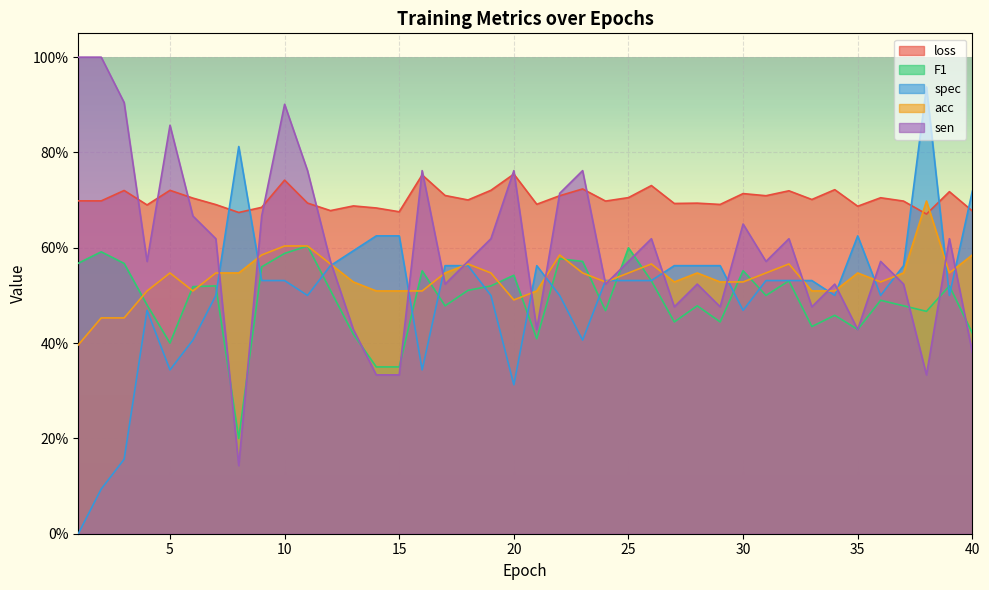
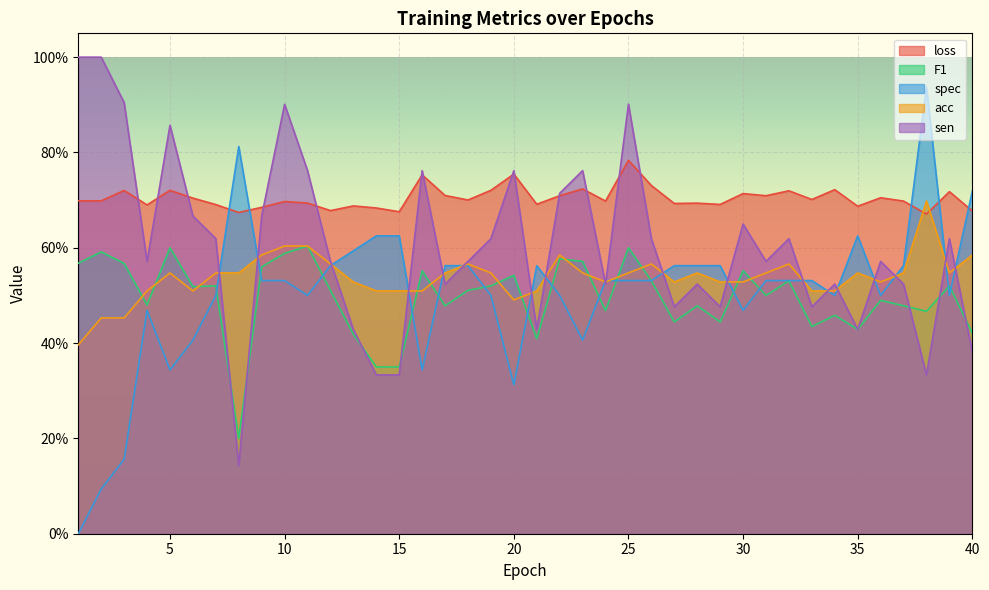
  {
    "loss": {
      "5": "72%",
-     "10": "74%",
+     "10": "70%",
      "15": "68%",
      "20": "75%",
-     "25": "71%",
+     "25": "78%",
      "30": "71%",
      "35": "69%",
      "40": "68%"
    },
    "F1": {
-     "5": "40%",
+     "5": "60%",
      "10": "59%",
      "15": "35%",
      "20": "54%",
      "25": "60%",
      "30": "55%",
      "40": "42%"
    },
    "spec": {
      "5": "34%",
      "10": "53%",
      "15": "63%",
      "20": "31%",
      "25": "53%",
      "30": "47%",
      "35": "63%",
      "40": "72%"
    },
    "acc": {
      "5": "55%",
      "10": "60%",
      "15": "51%",
      "20": "49%",
      "25": "55%",
      "30": "53%",
      "35": "55%",
      "40": "58%"
    },
    "sen": {
      "5": "86%",
      "10": "90%",
      "15": "33%",
      "20": "76%",
-     "25": "57%",
+     "25": "90%",
      "30": "65%",
      "40": "38%"
    }
  }
